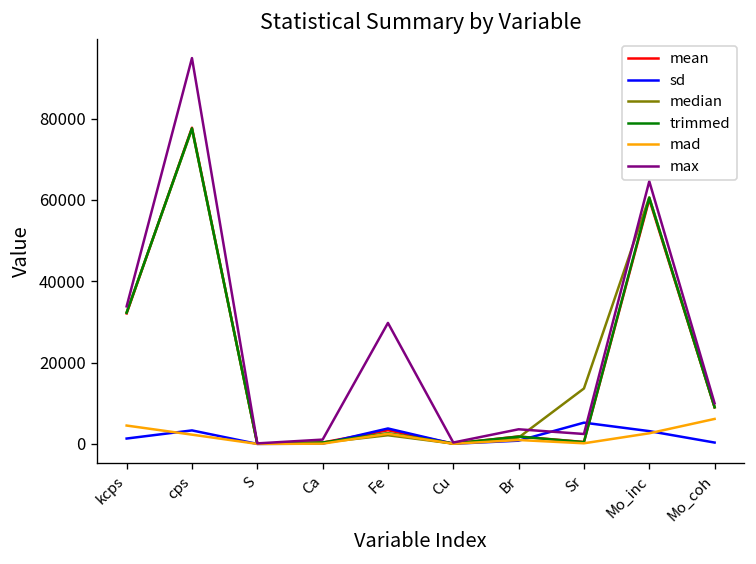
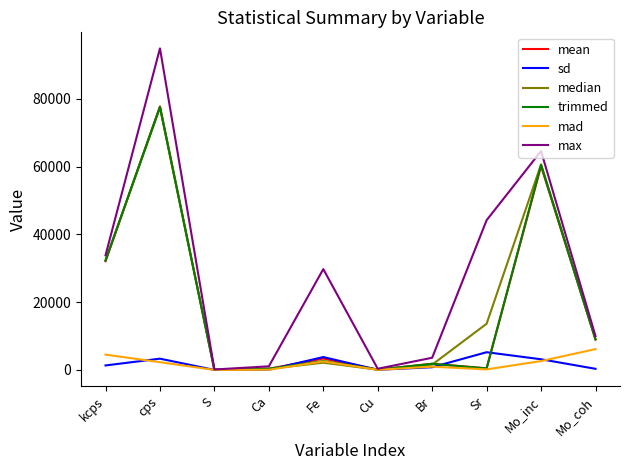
  {
    "sd": {
      "kcps": 1000,
      "cps": 3000,
      "Sr": 5000,
      "Mo_coh": 0
    },
    "median": {
      "Sr": 14000
    },
    "mad": {
      "kcps": 5000,
      "cps": 2000,
      "Mo_coh": 6000
    },
    "max": {
      "kcps": 34000,
      "cps": 95000,
      "Fe": 30000,
      "Br": 4000,
-     "Sr": 2000,
+     "Sr": 44000,
      "Mo_coh": 10000
    }
  }
